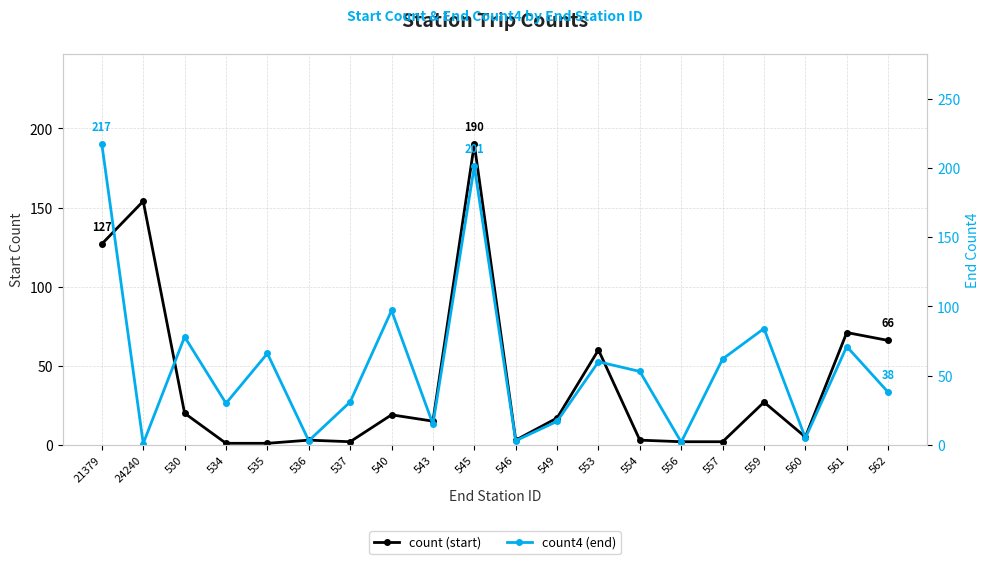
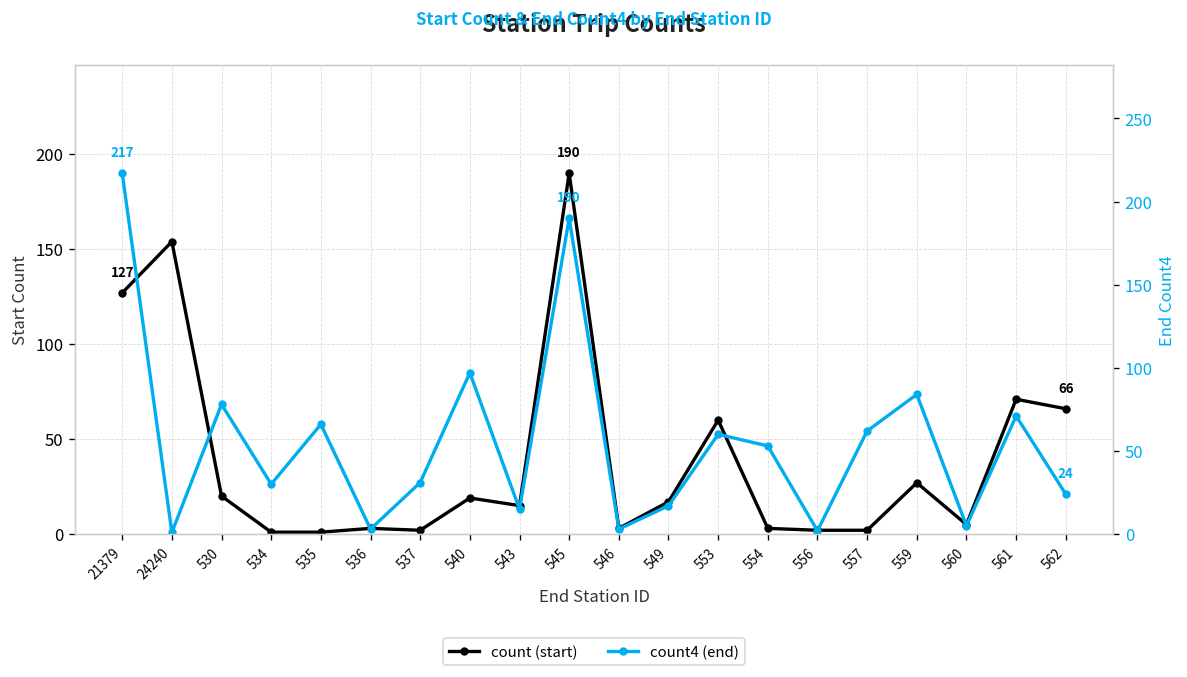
  {
    "count (start)": {
      "21379": 127,
      "545": 190,
      "562": 66
    },
    "count4 (end)": {
      "21379": 217,
-     "545": 201,
-     "562": 38
+     "545": 190,
+     "562": 24
    }
  }
